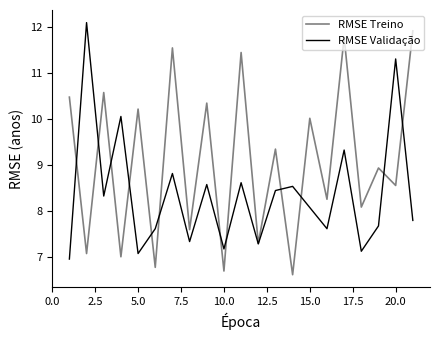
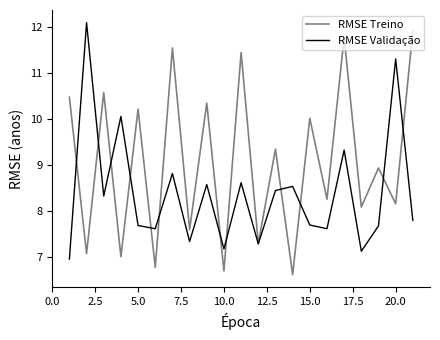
  {
    "RMSE Treino": {
      "5.0": 10.2,
      "10.0": 6.7,
      "15.0": 10.0,
-     "20.0": 8.6
+     "20.0": 8.2
    },
    "RMSE Validação": {
-     "5.0": 7.1,
+     "5.0": 7.7,
      "10.0": 7.2,
-     "15.0": 8.1,
+     "15.0": 7.7,
      "20.0": 11.3
    }
  }
